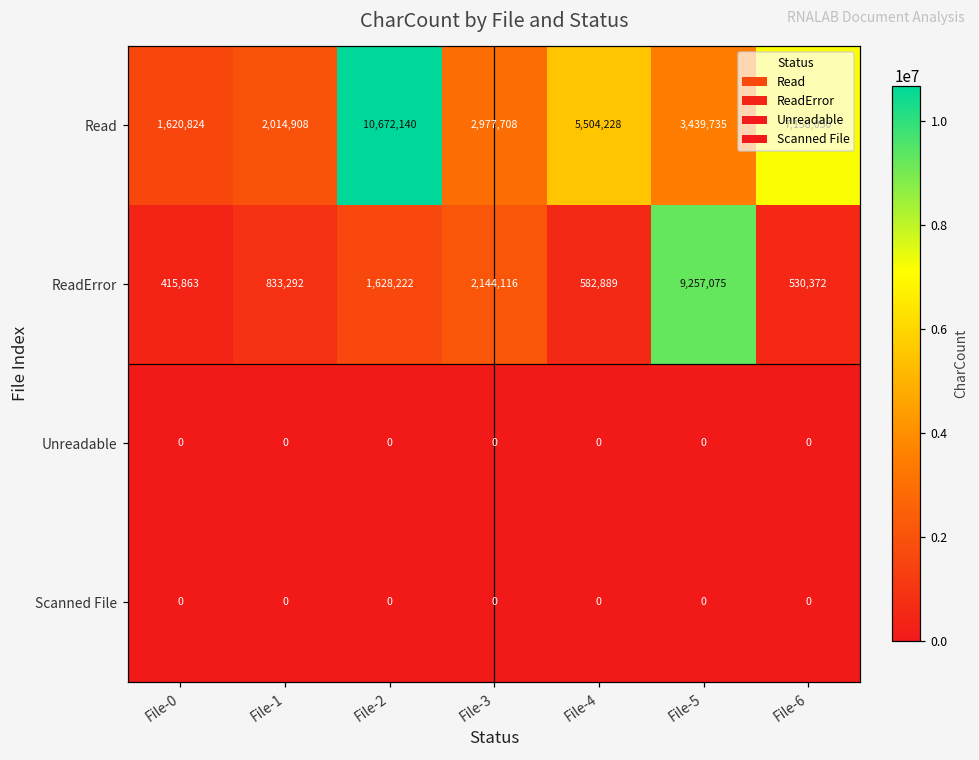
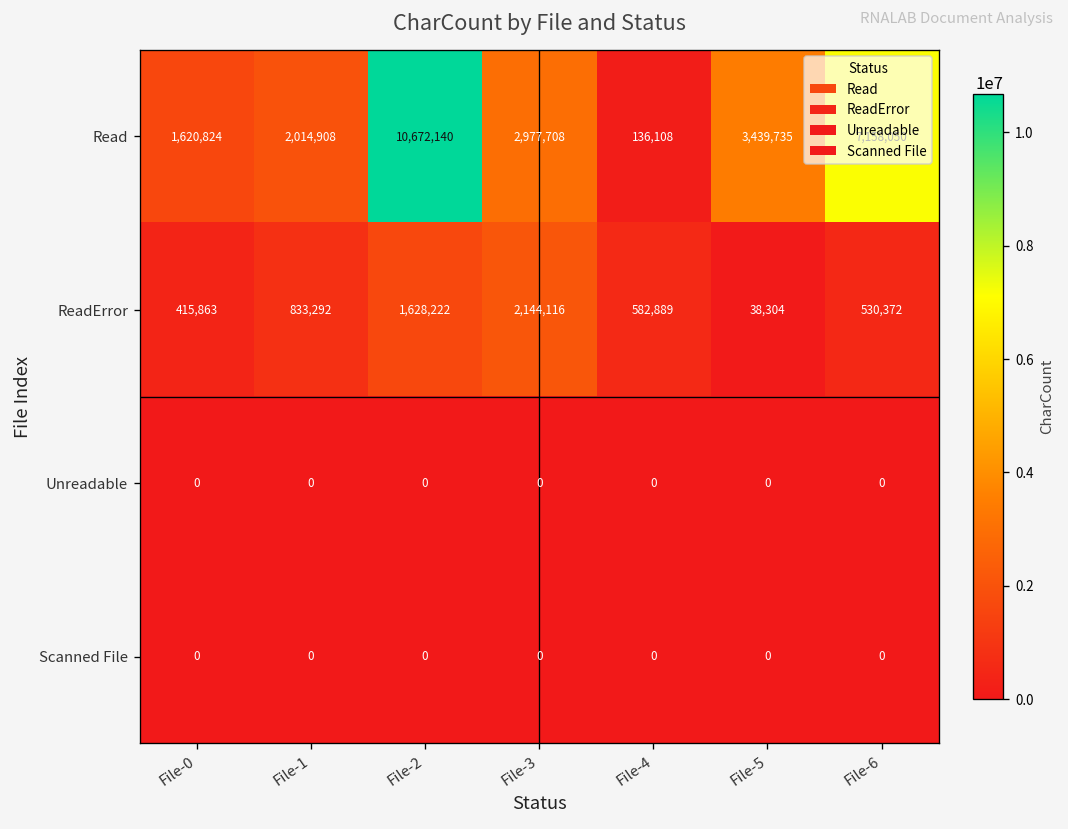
  {
    "Read": {
      "File-0": "1,620,824",
      "File-1": "2,014,908",
      "File-2": "10,672,140",
      "File-3": "2,977,708",
-     "File-4": "5,504,228",
+     "File-4": "136,108",
      "File-5": "3,439,735"
    },
    "ReadError": {
      "File-0": "415,863",
      "File-1": "833,292",
      "File-2": "1,628,222",
      "File-3": "2,144,116",
      "File-4": "582,889",
-     "File-5": "9,257,075",
+     "File-5": "38,304",
      "File-6": "530,372"
    },
    "Unreadable": {
      "File-0": "0",
      "File-1": "0",
      "File-2": "0",
      "File-3": "0",
      "File-4": "0",
      "File-5": "0",
      "File-6": "0"
    },
    "Scanned File": {
      "File-0": "0",
      "File-1": "0",
      "File-2": "0",
      "File-3": "0",
      "File-4": "0",
      "File-5": "0",
      "File-6": "0"
    }
  }
